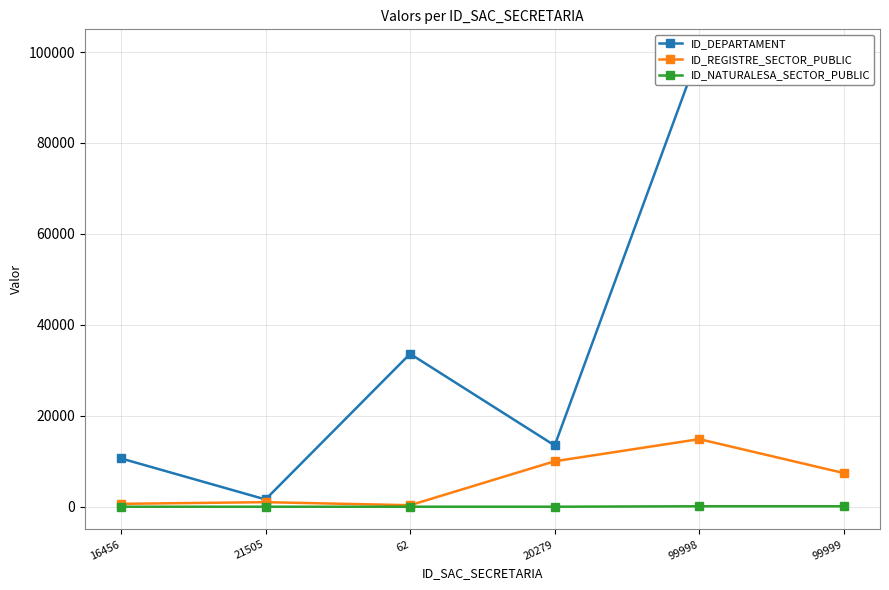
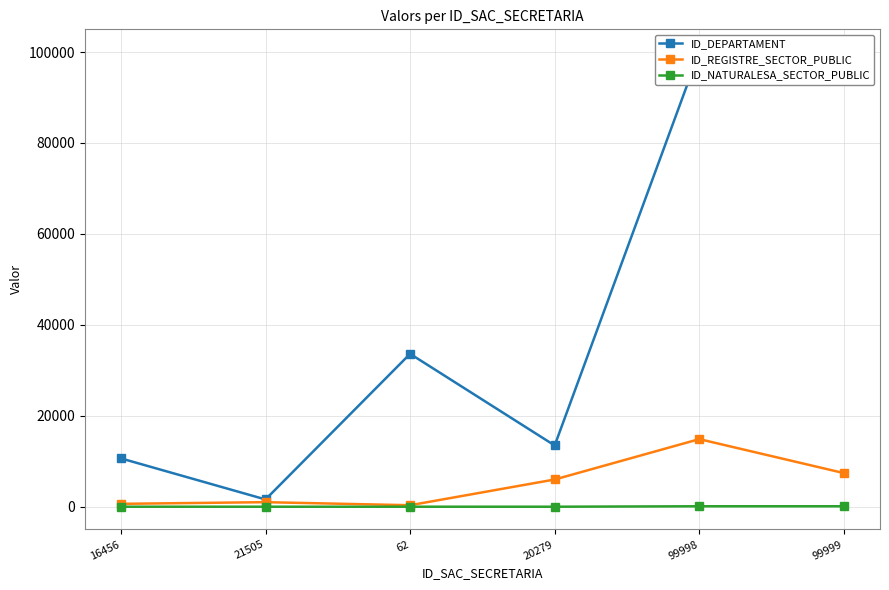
  {
    "ID_DEPARTAMENT": {
      "16456": 11000,
      "21505": 2000,
      "62": 34000,
      "20279": 13000
    },
    "ID_REGISTRE_SECTOR_PUBLIC": {
      "16456": 1000,
      "21505": 1000,
-     "20279": 10000,
+     "20279": 6000,
      "99998": 15000,
      "99999": 7000
    },
    "ID_NATURALESA_SECTOR_PUBLIC": {
      "16456": 0,
      "21505": 0,
      "20279": 0,
      "99998": 0,
      "99999": 0
    }
  }
